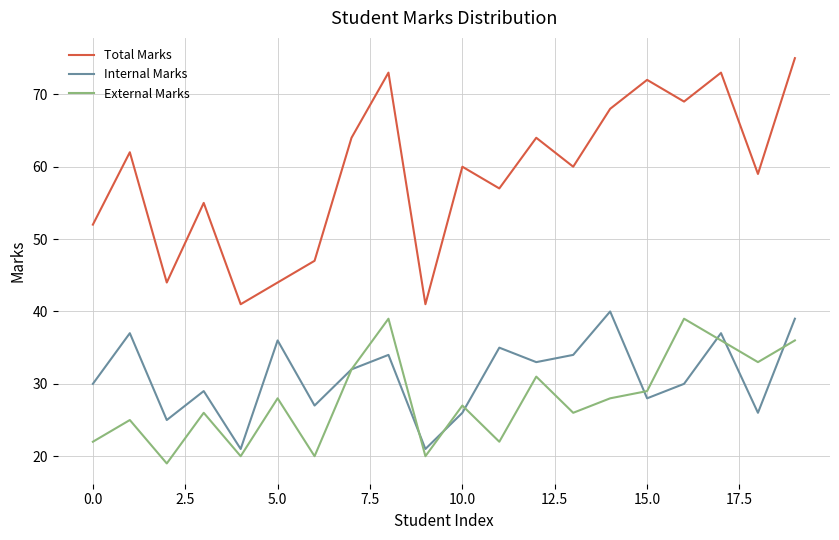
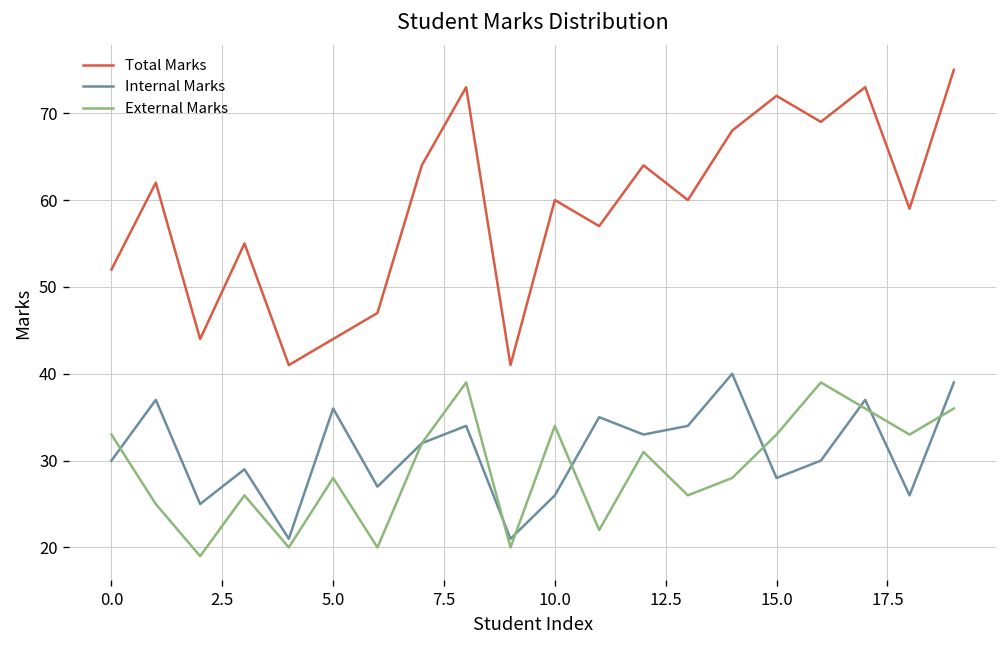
  {
    "Total Marks": {
      "0.0": 52,
      "5.0": 44,
      "10.0": 60,
      "15.0": 72
    },
    "Internal Marks": {
      "0.0": 30,
      "5.0": 36,
      "10.0": 26,
      "15.0": 28
    },
    "External Marks": {
-     "0.0": 22,
+     "0.0": 33,
      "5.0": 28,
-     "10.0": 27,
-     "15.0": 29
+     "10.0": 34,
+     "15.0": 33
    }
  }
